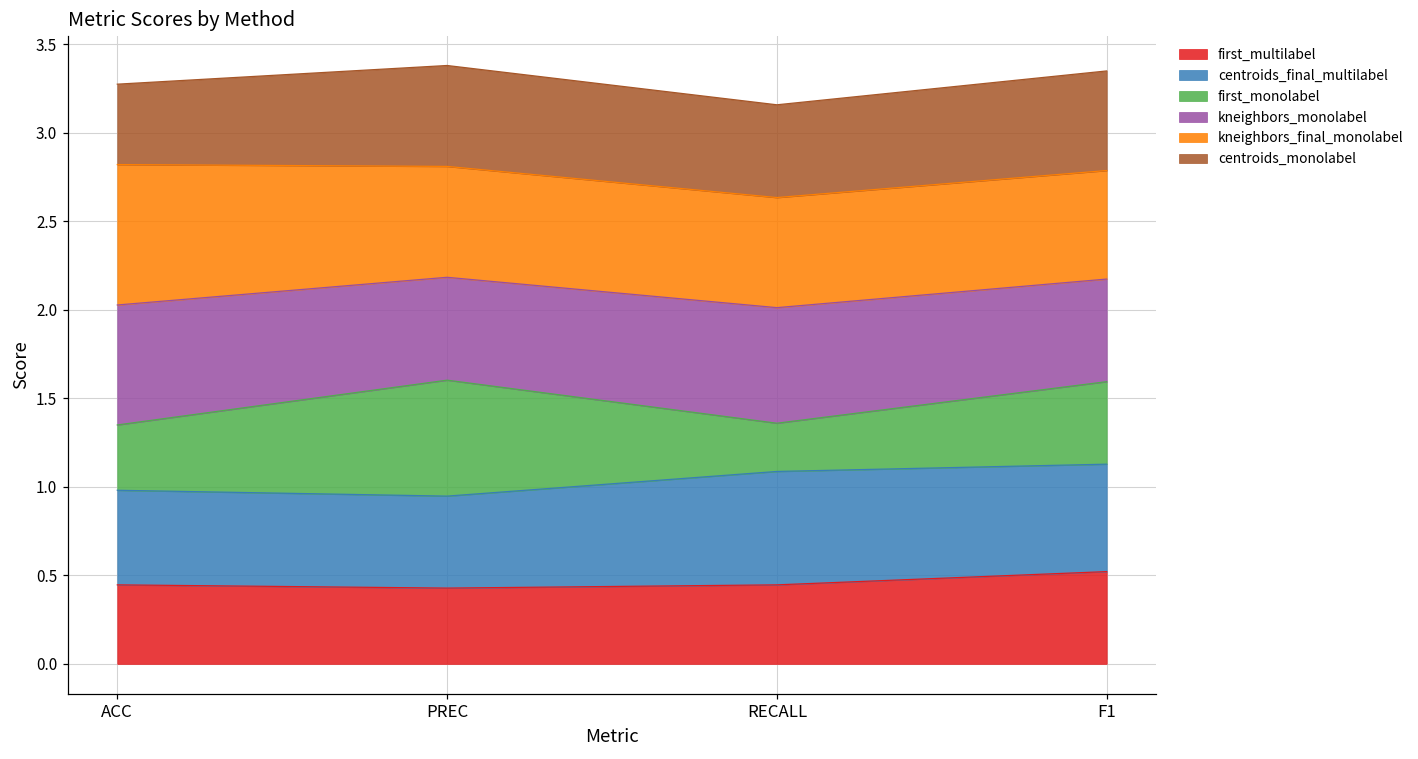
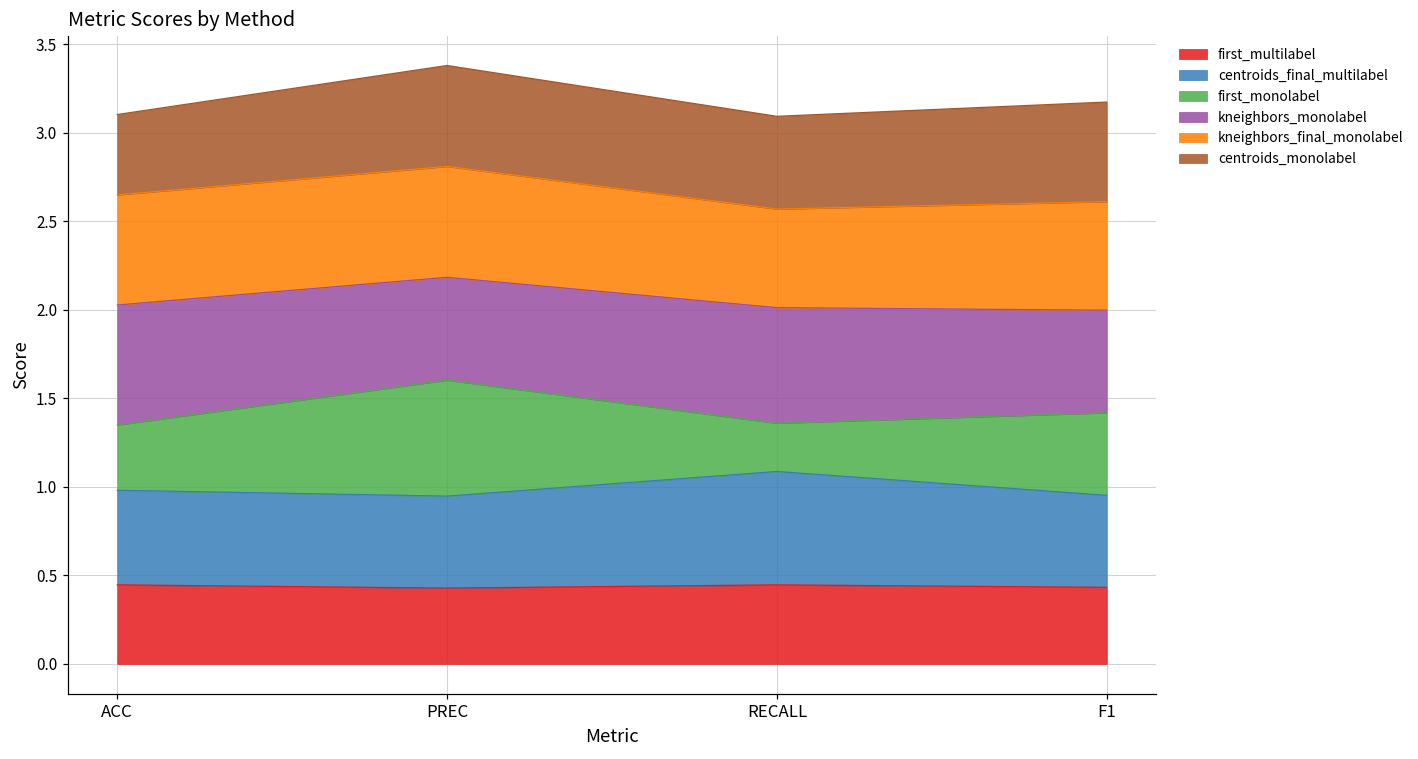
  {
    "first_multilabel": {
      "ACC": 0.45,
      "PREC": 0.43,
      "RECALL": 0.45,
-     "F1": 0.52
+     "F1": 0.43
    },
    "centroids_final_multilabel": {
      "ACC": 0.53,
      "PREC": 0.52,
      "RECALL": 0.64,
-     "F1": 0.61
+     "F1": 0.52
    },
    "first_monolabel": {
      "ACC": 0.37,
      "PREC": 0.66,
      "RECALL": 0.27,
      "F1": 0.47
    },
    "kneighbors_monolabel": {
      "ACC": 0.68,
      "PREC": 0.58,
      "RECALL": 0.65,
      "F1": 0.58
    },
    "kneighbors_final_monolabel": {
-     "ACC": 0.79,
+     "ACC": 0.62,
      "PREC": 0.63,
-     "RECALL": 0.62,
+     "RECALL": 0.56,
      "F1": 0.61
    },
    "centroids_monolabel": {
      "ACC": 0.45,
      "PREC": 0.57,
      "RECALL": 0.52,
      "F1": 0.56
    }
  }
